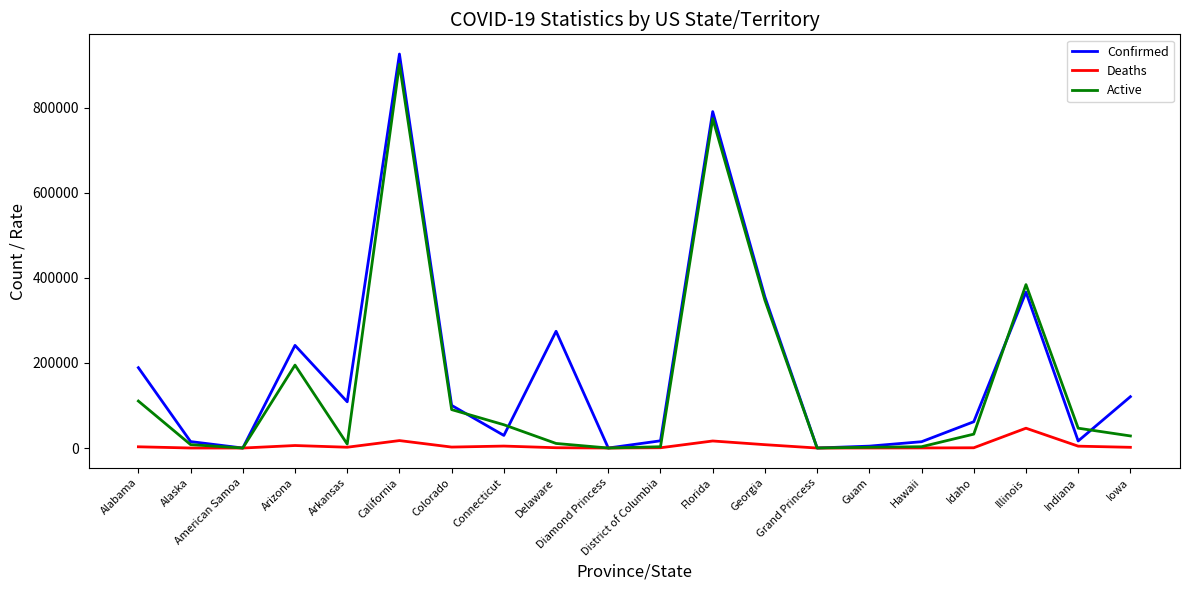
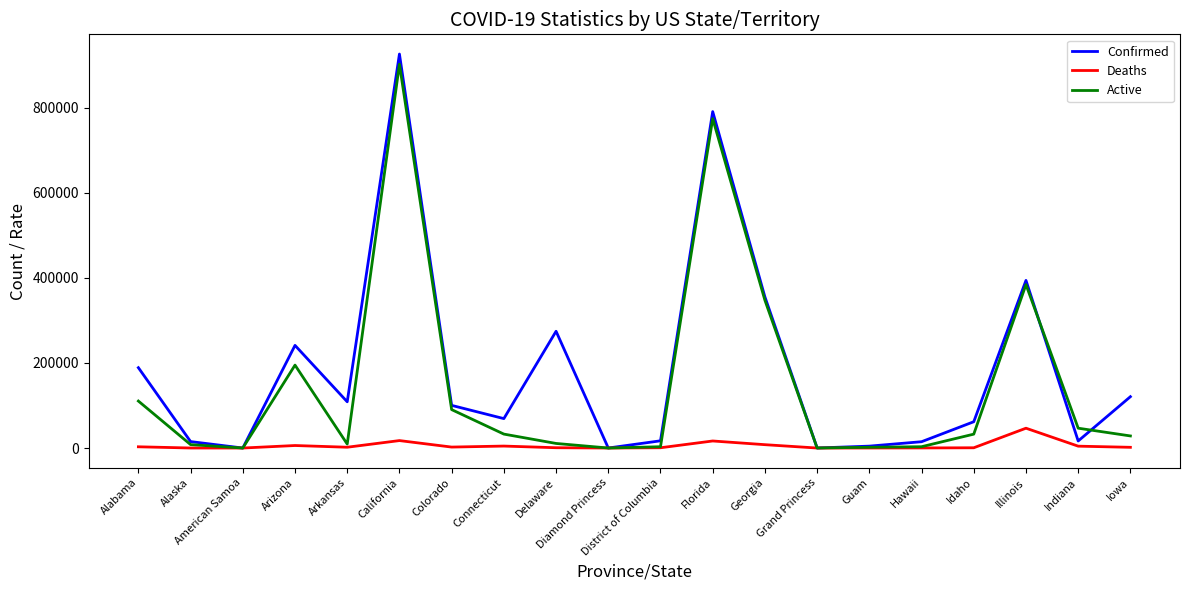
  {
    "Confirmed": {
      "Alabama": 190000,
      "Alaska": 20000,
      "Arizona": 240000,
      "Arkansas": 110000,
      "California": 930000,
      "Colorado": 100000,
-     "Connecticut": 30000,
+     "Connecticut": 70000,
      "Delaware": 270000,
      "District of Columbia": 20000,
      "Florida": 790000,
      "Georgia": 360000,
      "Hawaii": 10000,
      "Idaho": 60000,
-     "Illinois": 370000,
+     "Illinois": 390000,
      "Indiana": 20000,
      "Iowa": 120000
    },
    "Deaths": {
      "Alabama": 0,
      "Alaska": 0,
      "Arizona": 10000,
      "Arkansas": 0,
      "California": 20000,
      "Colorado": 0,
      "Connecticut": 0,
      "Delaware": 0,
      "Florida": 20000,
      "Georgia": 10000,
      "Idaho": 0,
      "Illinois": 50000,
      "Indiana": 0,
      "Iowa": 0
    },
    "Active": {
      "Alabama": 110000,
      "Alaska": 10000,
      "Arizona": 190000,
      "Arkansas": 10000,
      "California": 900000,
      "Colorado": 90000,
-     "Connecticut": 50000,
+     "Connecticut": 30000,
      "Delaware": 10000,
      "Florida": 770000,
      "Georgia": 350000,
      "Idaho": 30000,
      "Illinois": 380000,
      "Indiana": 50000,
      "Iowa": 30000
    }
  }
